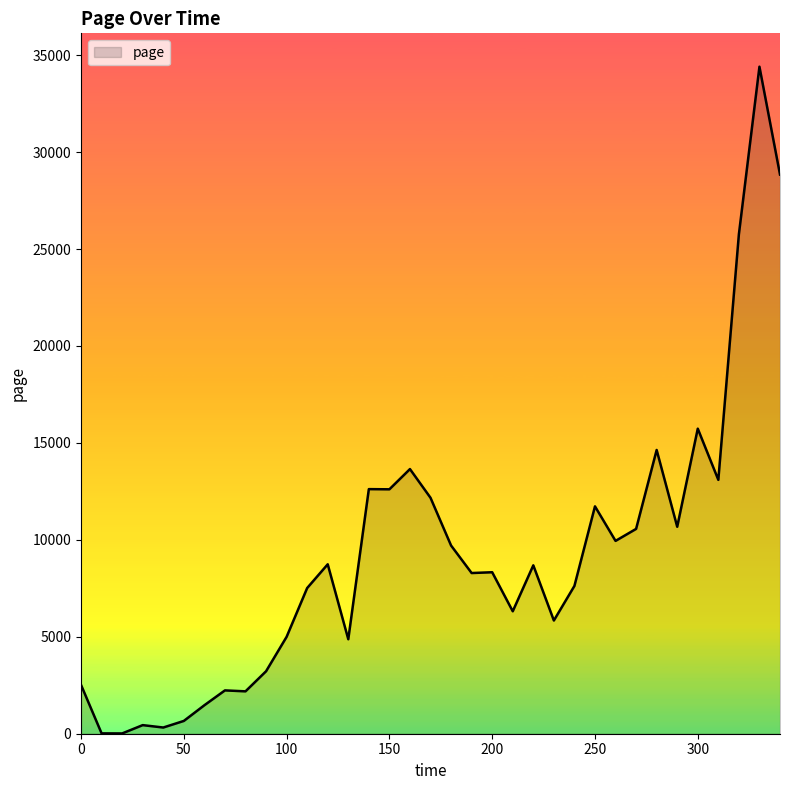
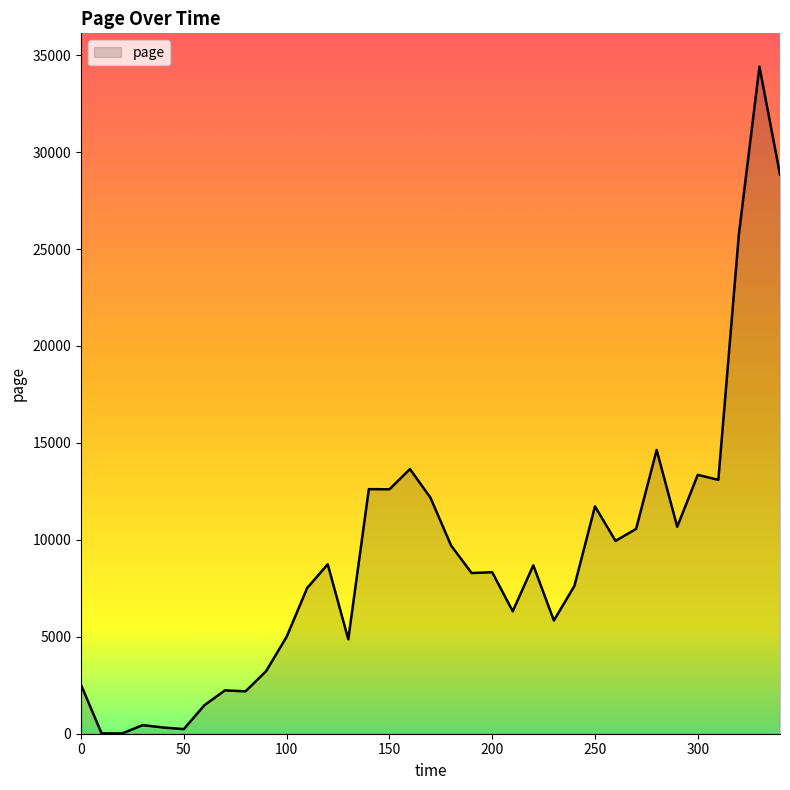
  {
    "0": 2500,
-   "50": 700,
+   "50": 200,
    "100": 5000,
    "150": 12600,
    "200": 8300,
    "250": 11700,
-   "300": 15700
+   "300": 13400
  }
